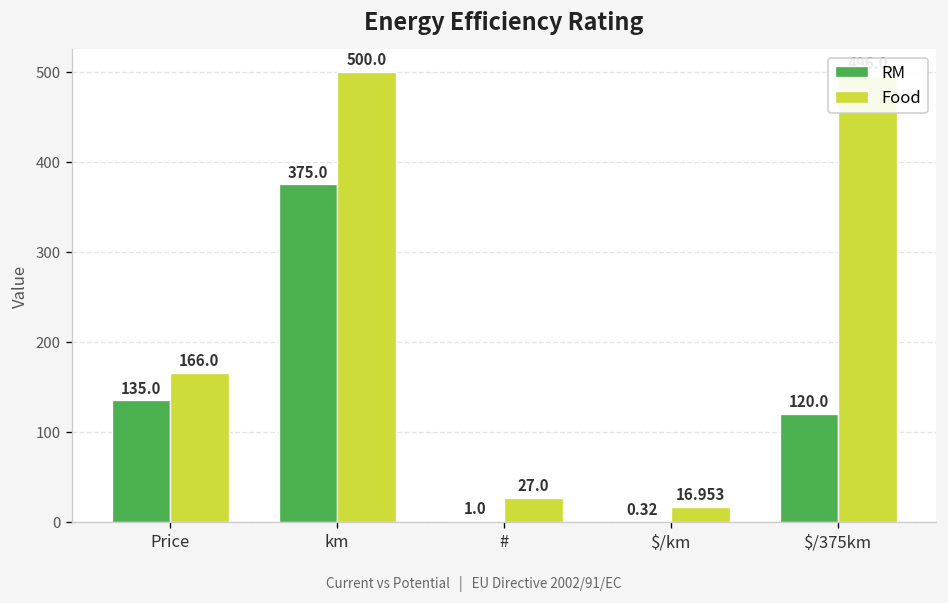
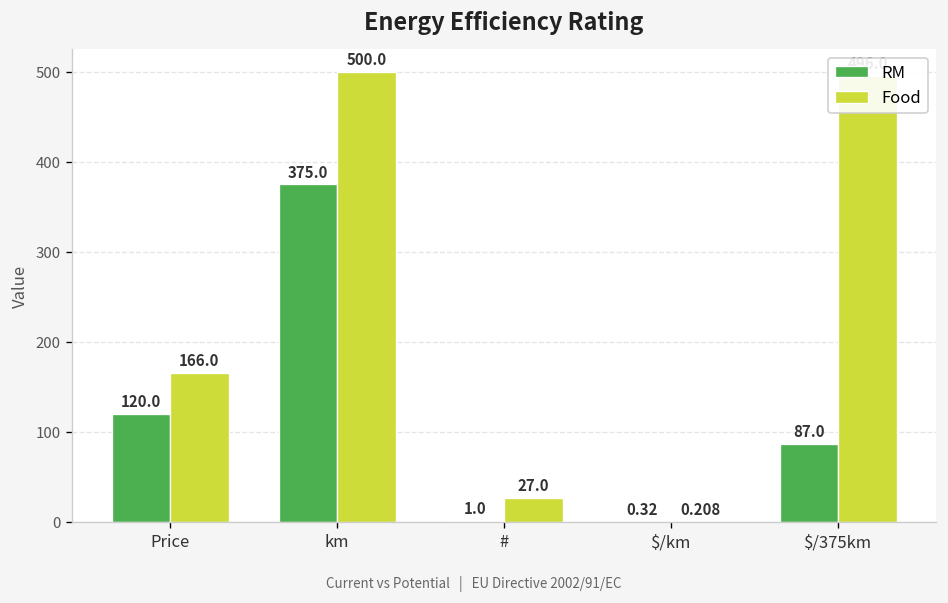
  {
    "RM": {
-     "Price": 135.0,
+     "Price": 120.0,
      "km": 375.0,
      "#": 1.0,
      "$/km": 0.32,
-     "$/375km": 120.0
+     "$/375km": 87.0
    },
    "Food": {
      "Price": 166.0,
      "km": 500.0,
      "#": 27.0,
-     "$/km": 16.953
+     "$/km": 0.208
    }
  }
